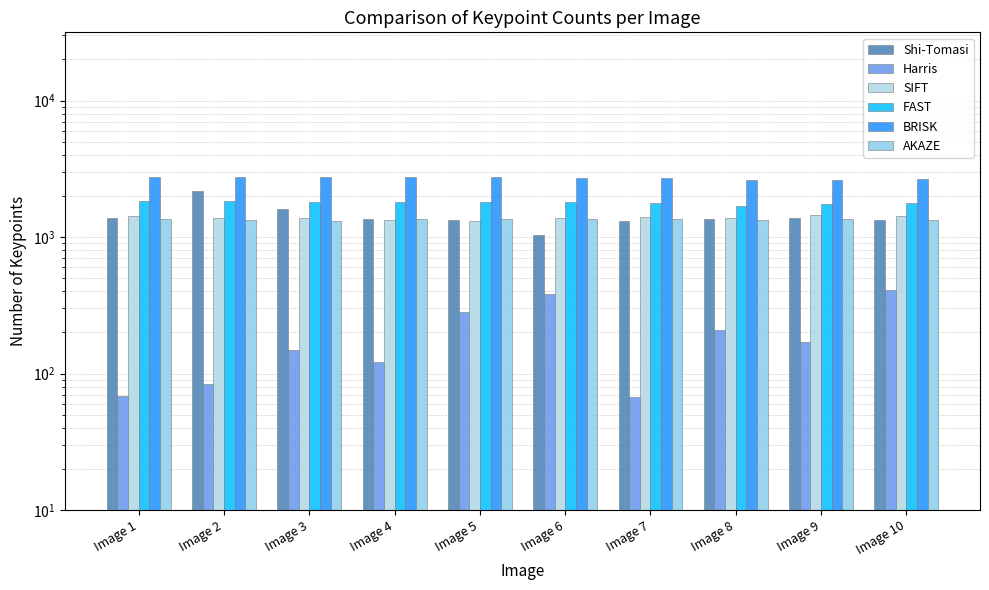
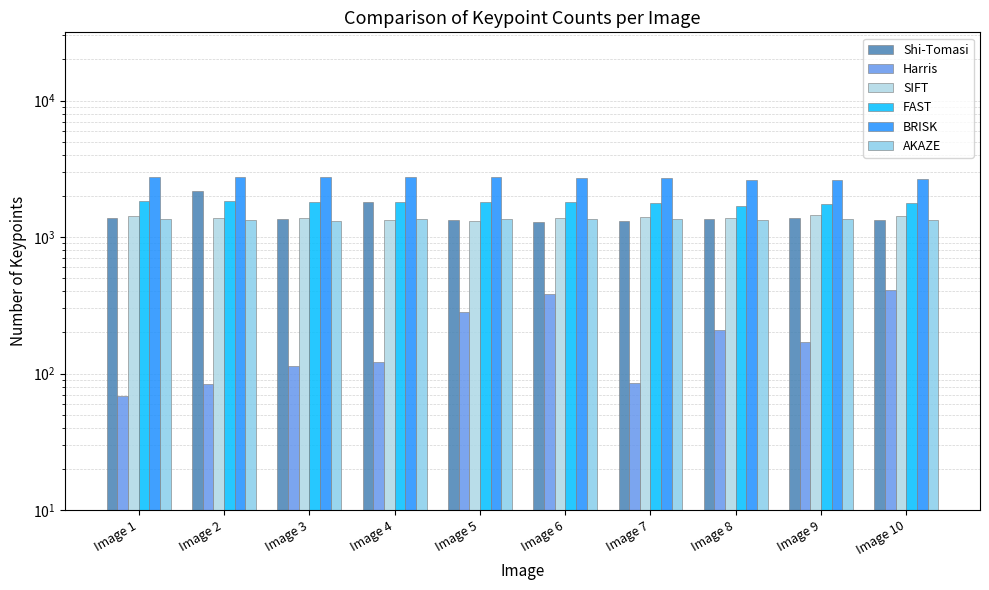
  {
    "Shi-Tomasi": {
      "Image 1": 1400,
      "Image 2": 2200,
-     "Image 3": 1600,
-     "Image 4": 1400,
+     "Image 3": 1400,
+     "Image 4": 1800,
      "Image 5": 1300,
-     "Image 6": 1000,
+     "Image 6": 1300,
      "Image 7": 1300,
      "Image 8": 1400,
      "Image 9": 1400,
      "Image 10": 1300
    },
    "Harris": {
      "Image 1": 70,
      "Image 2": 80,
-     "Image 3": 150,
+     "Image 3": 110,
      "Image 4": 120,
      "Image 5": 280,
      "Image 6": 380,
-     "Image 7": 70,
+     "Image 7": 90,
      "Image 8": 210,
      "Image 9": 170,
      "Image 10": 410
    }
  }
